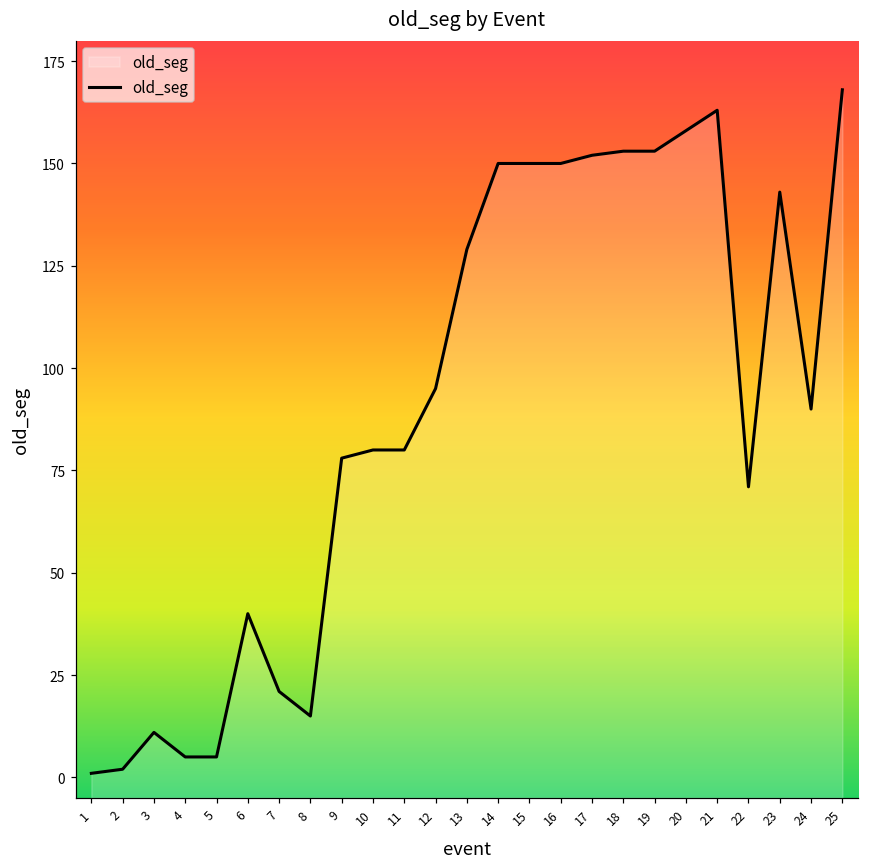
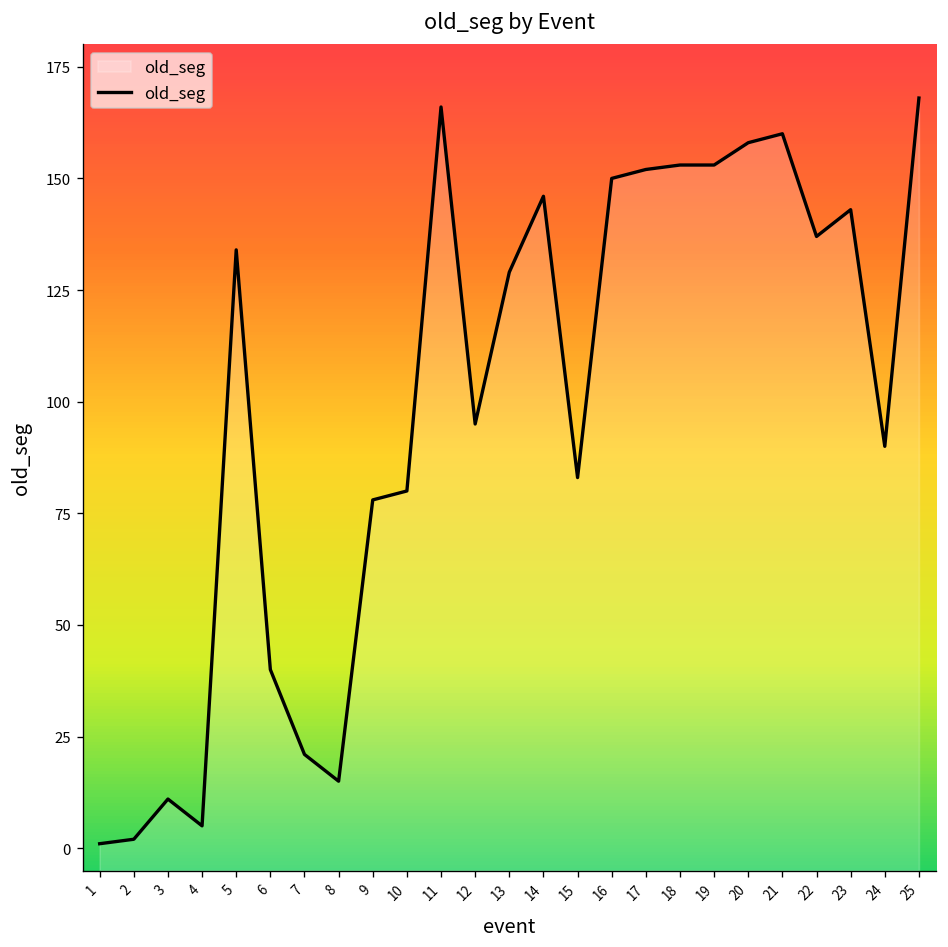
  {
    "1": 1,
    "2": 2,
    "3": 11,
    "4": 5,
-   "5": 5,
+   "5": 134,
    "6": 40,
    "7": 21,
    "8": 15,
    "9": 78,
    "10": 80,
-   "11": 80,
+   "11": 166,
    "12": 95,
    "13": 129,
-   "14": 150,
-   "15": 150,
+   "14": 146,
+   "15": 83,
    "16": 150,
    "17": 152,
    "18": 153,
    "19": 153,
    "20": 158,
-   "21": 163,
-   "22": 71,
+   "21": 160,
+   "22": 137,
    "23": 143,
    "24": 90,
    "25": 168
  }
